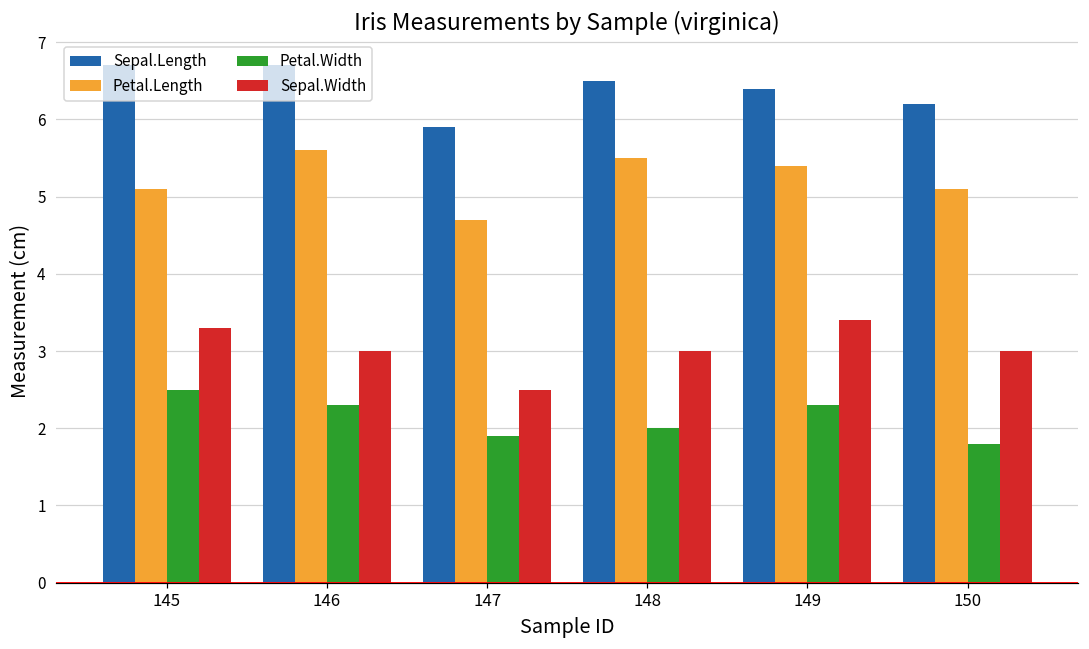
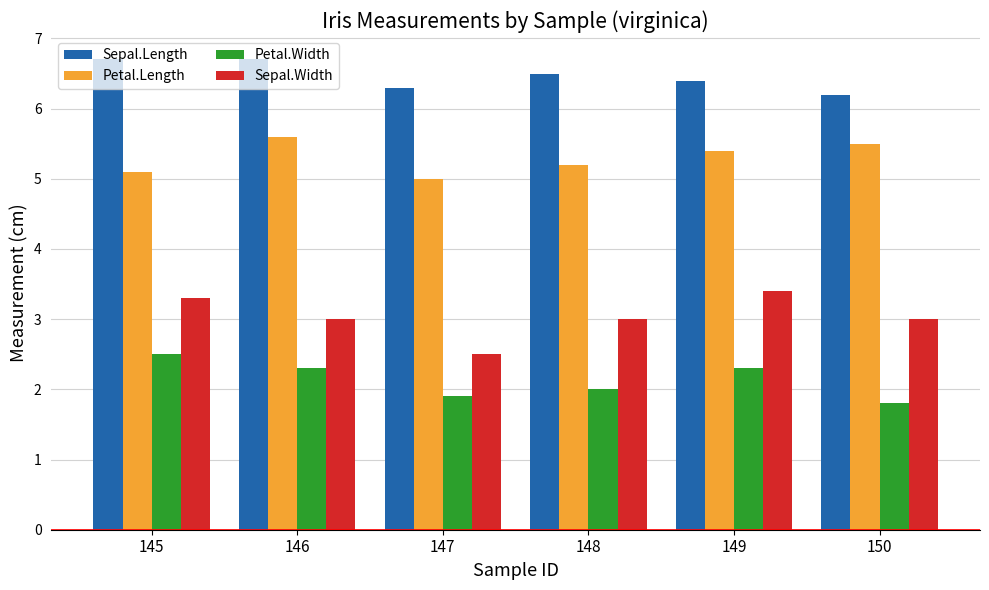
  {
    "Sepal.Length": {
-     "147": 5.9,
+     "147": 6.3,
      "148": 6.5,
      "149": 6.4,
      "150": 6.2
    },
    "Petal.Length": {
      "145": 5.1,
      "146": 5.6,
-     "147": 4.7,
-     "148": 5.5,
+     "147": 5.0,
+     "148": 5.2,
      "149": 5.4,
-     "150": 5.1
+     "150": 5.5
    },
    "Petal.Width": {
      "145": 2.5,
      "146": 2.3,
      "147": 1.9,
      "148": 2.0,
      "149": 2.3,
      "150": 1.8
    },
    "Sepal.Width": {
      "145": 3.3,
      "146": 3.0,
      "147": 2.5,
      "148": 3.0,
      "149": 3.4,
      "150": 3.0
    }
  }
